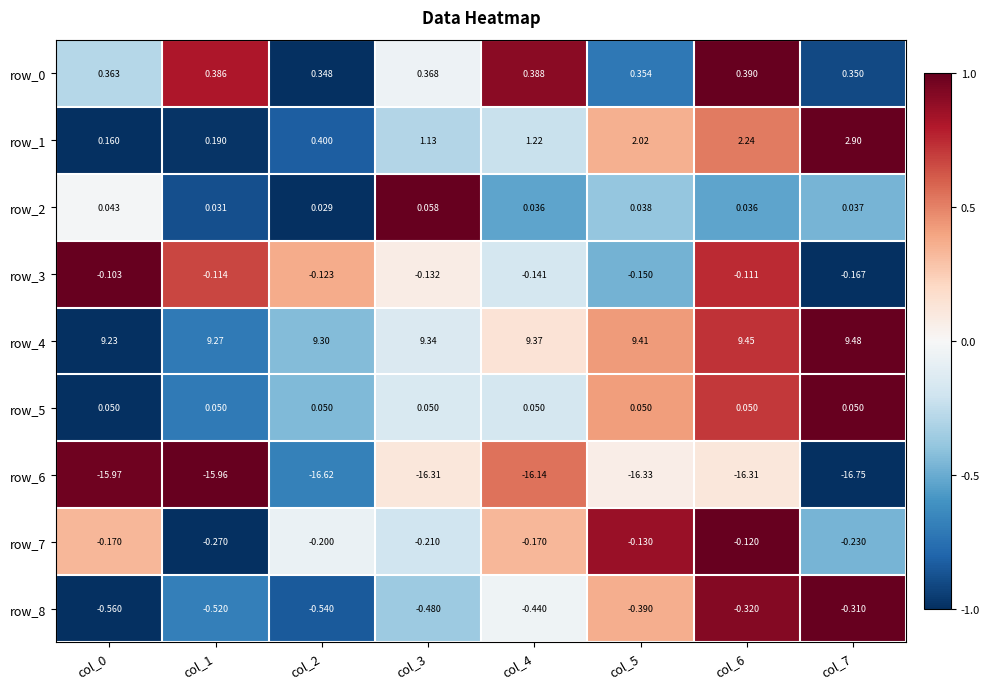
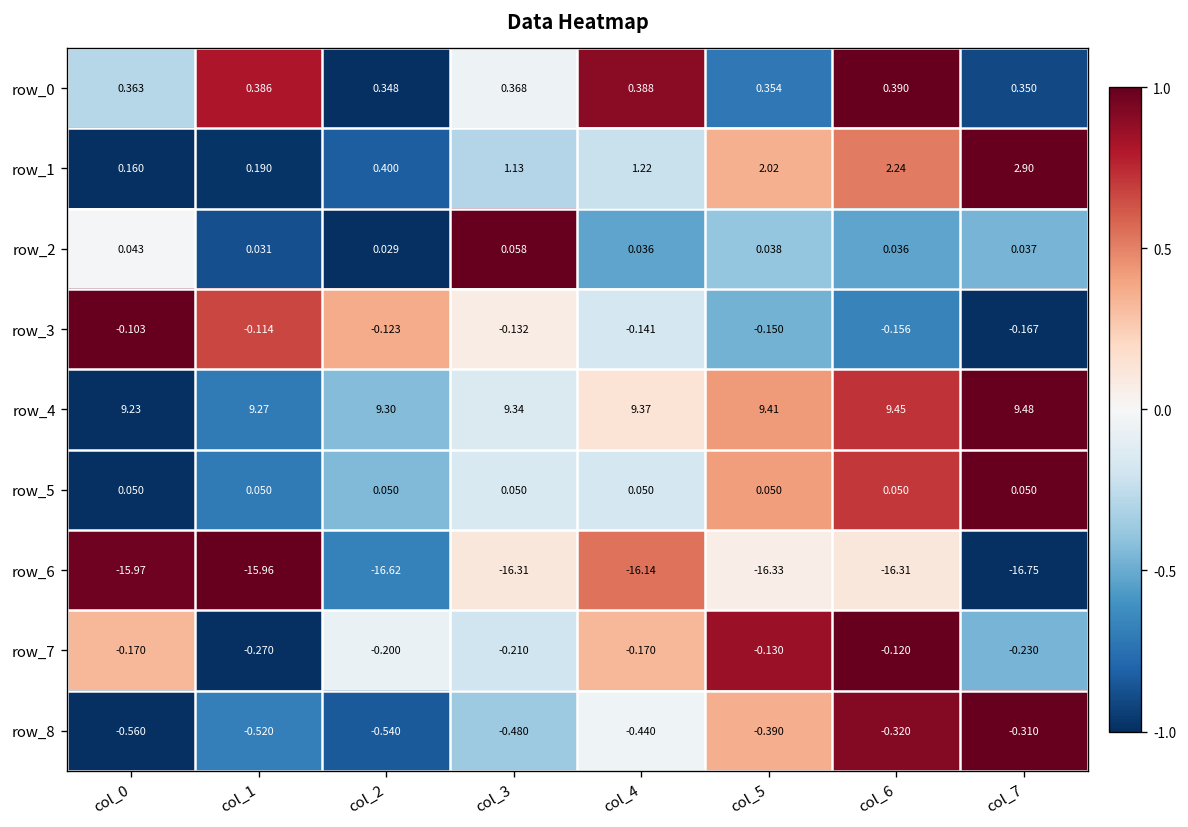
  {
    "row_0": {
      "col_0": 0.363,
      "col_1": 0.386,
      "col_2": 0.348,
      "col_3": 0.368,
      "col_4": 0.388,
      "col_5": 0.354,
      "col_6": 0.390,
      "col_7": 0.350
    },
    "row_1": {
      "col_0": 0.160,
      "col_1": 0.190,
      "col_2": 0.400,
      "col_3": 1.13,
      "col_4": 1.22,
      "col_5": 2.02,
      "col_6": 2.24,
      "col_7": 2.90
    },
    "row_2": {
      "col_0": 0.043,
      "col_1": 0.031,
      "col_2": 0.029,
      "col_3": 0.058,
      "col_4": 0.036,
      "col_5": 0.038,
      "col_6": 0.036,
      "col_7": 0.037
    },
    "row_3": {
      "col_0": -0.103,
      "col_1": -0.114,
      "col_2": -0.123,
      "col_3": -0.132,
      "col_4": -0.141,
      "col_5": -0.150,
-     "col_6": -0.111,
+     "col_6": -0.156,
      "col_7": -0.167
    },
    "row_4": {
      "col_0": 9.23,
      "col_1": 9.27,
      "col_2": 9.30,
      "col_3": 9.34,
      "col_4": 9.37,
      "col_5": 9.41,
      "col_6": 9.45,
      "col_7": 9.48
    },
    "row_5": {
      "col_0": 0.050,
      "col_1": 0.050,
      "col_2": 0.050,
      "col_3": 0.050,
      "col_4": 0.050,
      "col_5": 0.050,
      "col_6": 0.050,
      "col_7": 0.050
    },
    "row_6": {
      "col_0": -15.97,
      "col_1": -15.96,
      "col_2": -16.62,
      "col_3": -16.31,
      "col_4": -16.14,
      "col_5": -16.33,
      "col_6": -16.31,
      "col_7": -16.75
    },
    "row_7": {
      "col_0": -0.170,
      "col_1": -0.270,
      "col_2": -0.200,
      "col_3": -0.210,
      "col_4": -0.170,
      "col_5": -0.130,
      "col_6": -0.120,
      "col_7": -0.230
    },
    "row_8": {
      "col_0": -0.560,
      "col_1": -0.520,
      "col_2": -0.540,
      "col_3": -0.480,
      "col_4": -0.440,
      "col_5": -0.390,
      "col_6": -0.320,
      "col_7": -0.310
    }
  }
